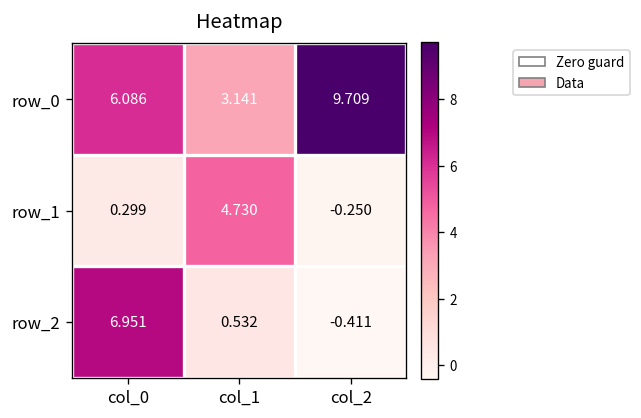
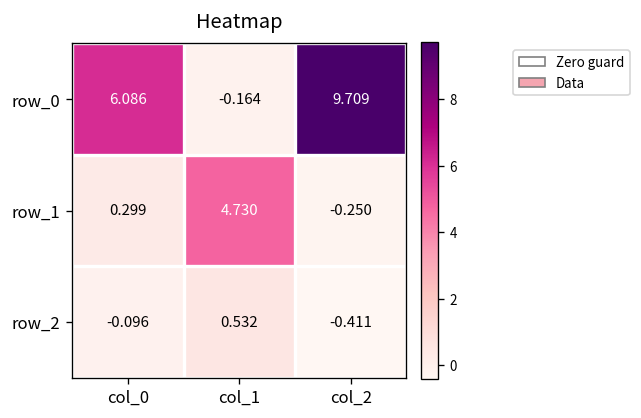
  {
    "row_0": {
      "col_0": 6.086,
-     "col_1": 3.141,
+     "col_1": -0.164,
      "col_2": 9.709
    },
    "row_1": {
      "col_0": 0.299,
      "col_1": 4.730,
      "col_2": -0.250
    },
    "row_2": {
-     "col_0": 6.951,
+     "col_0": -0.096,
      "col_1": 0.532,
      "col_2": -0.411
    }
  }
